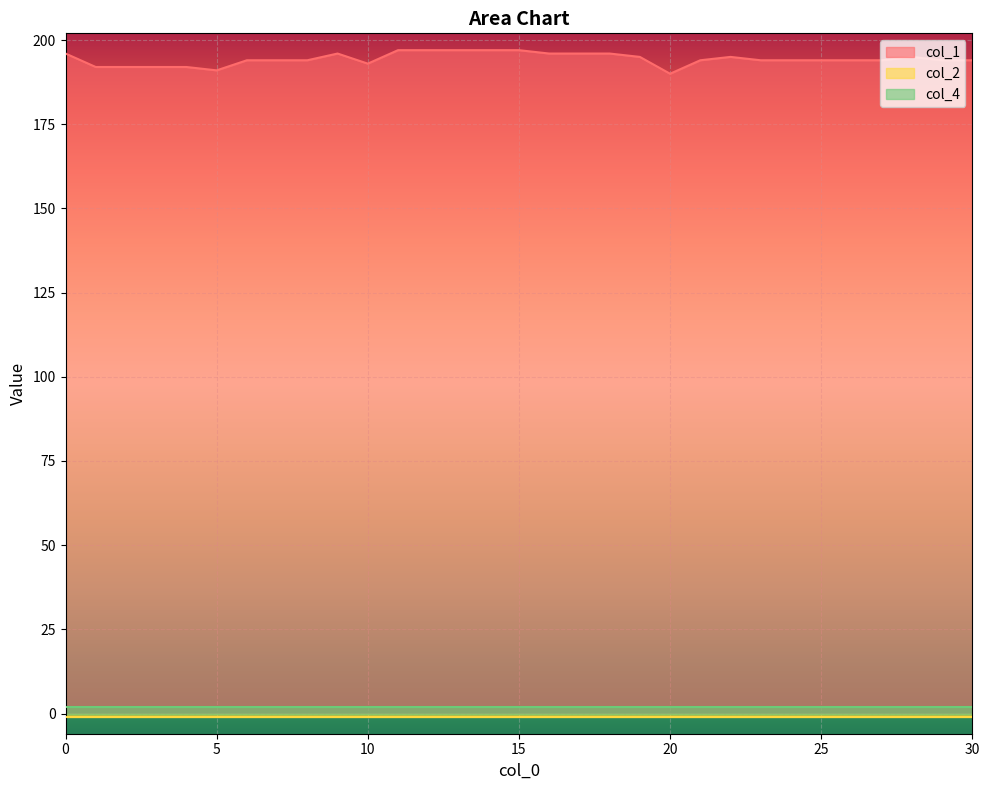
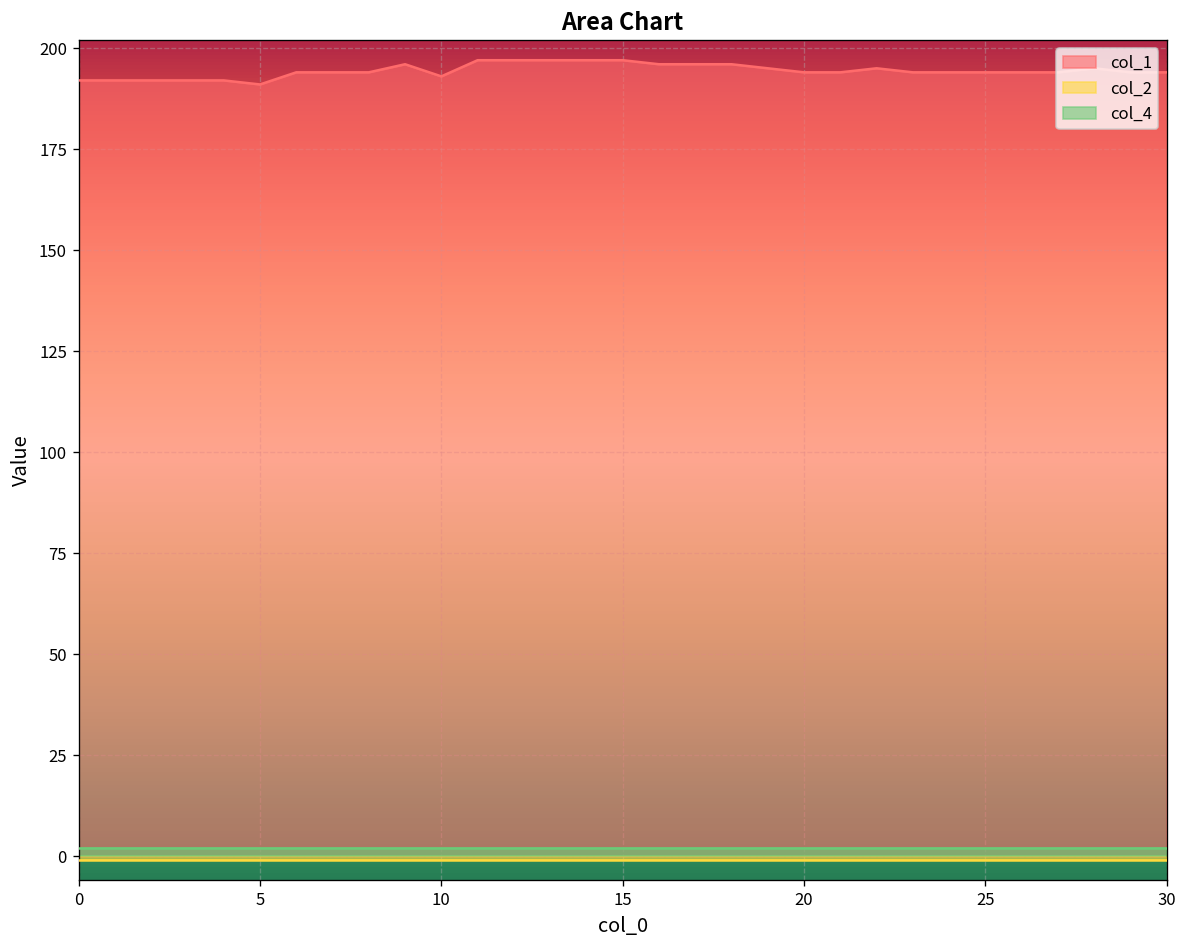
  {
    "col_1": {
-     "0": 196,
+     "0": 192,
      "5": 191,
      "10": 193,
      "15": 197,
-     "20": 190,
+     "20": 194,
      "25": 194,
      "30": 194
    },
    "col_4": {
      "0": 2,
      "5": 2,
      "10": 2,
      "15": 2,
      "20": 2,
      "25": 2,
      "30": 2
    }
  }
